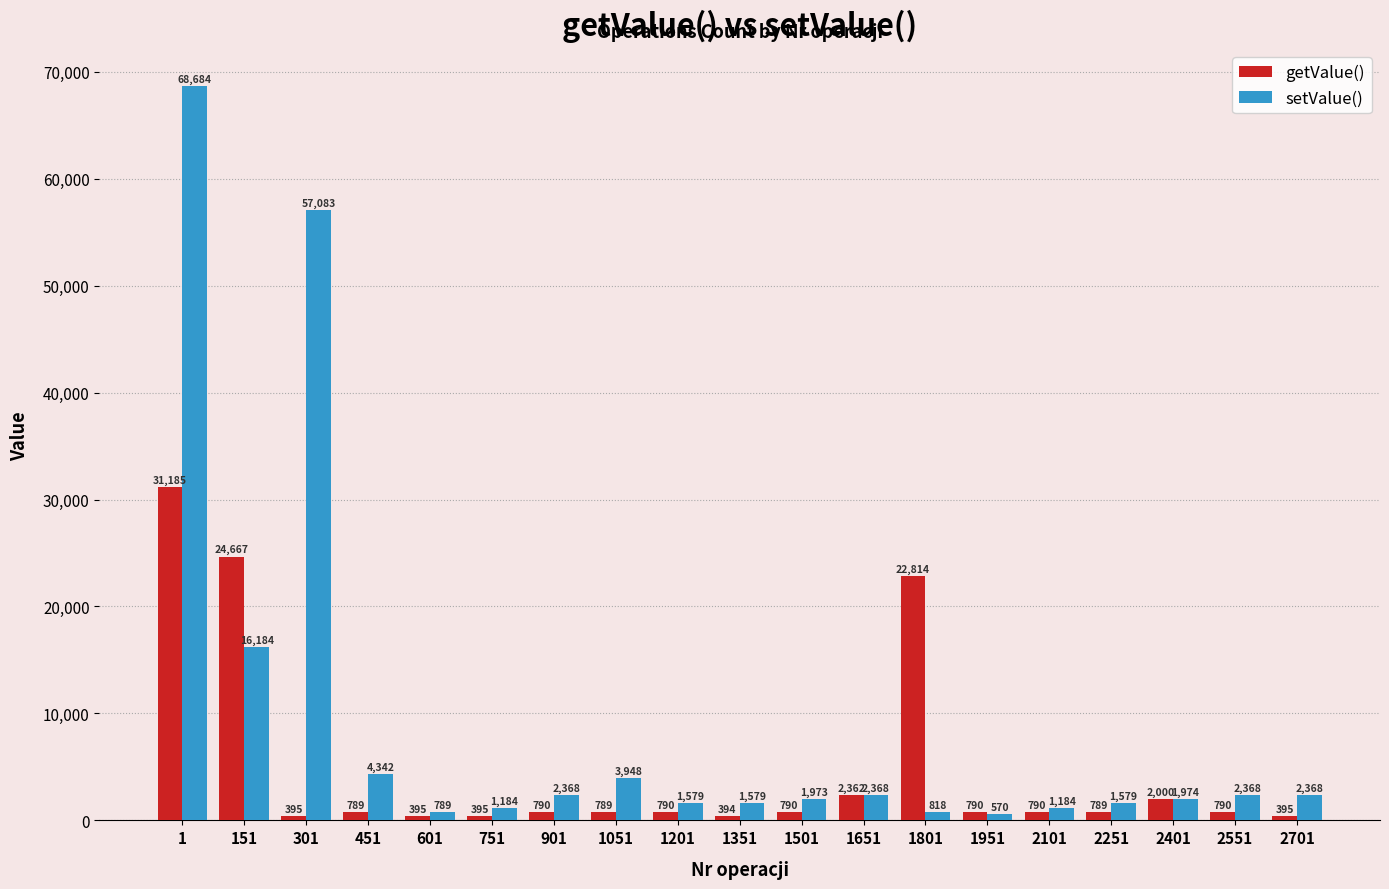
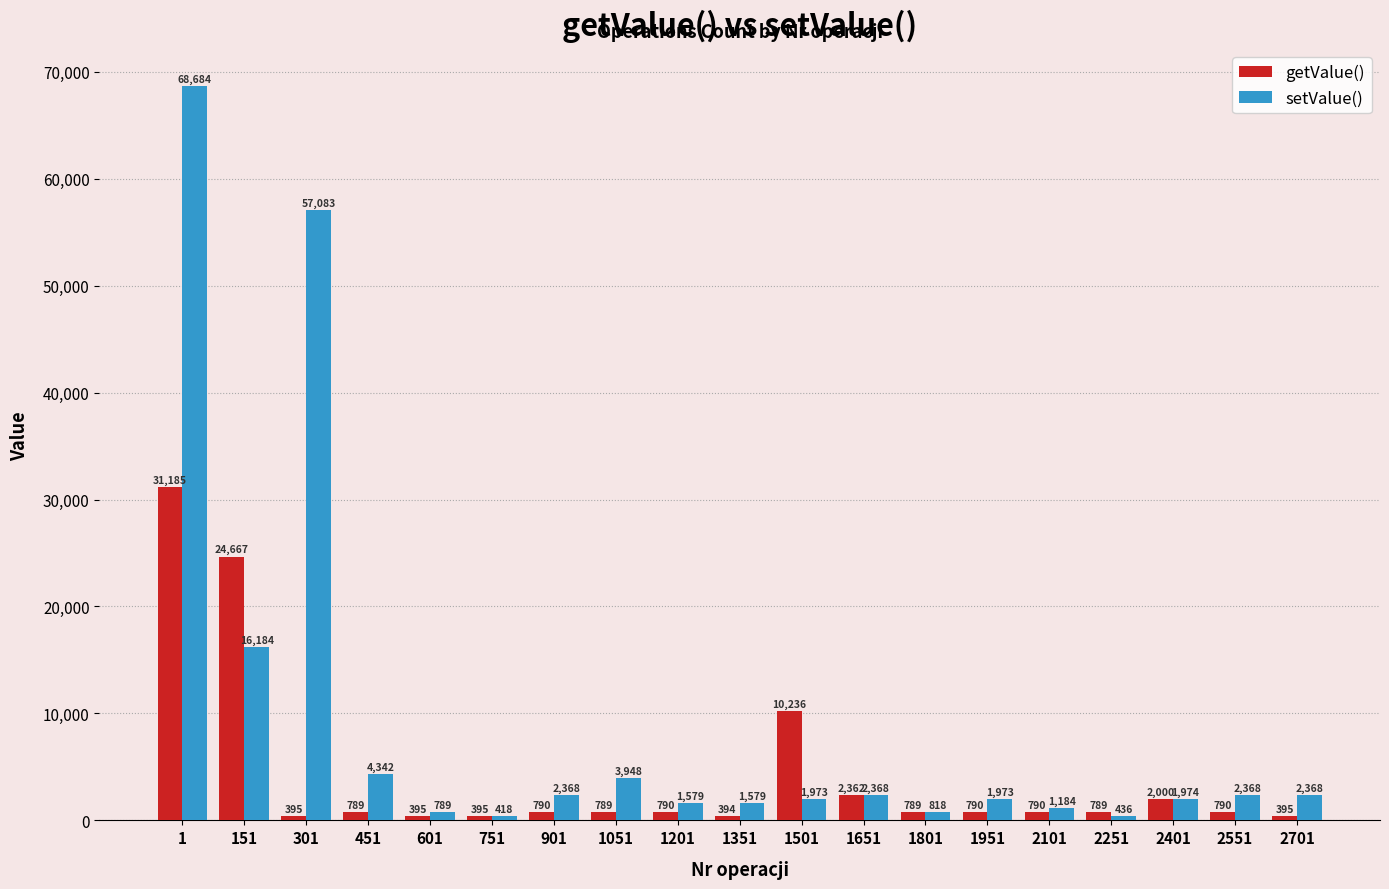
  {
    "getValue()": {
      "1": "31,185",
      "151": "24,667",
      "301": "395",
      "451": "789",
      "601": "395",
      "751": "395",
      "901": "790",
      "1051": "789",
      "1201": "790",
      "1351": "394",
-     "1501": "790",
+     "1501": "10,236",
      "1651": "2,362",
-     "1801": "22,814",
+     "1801": "789",
      "1951": "790",
      "2101": "790",
      "2251": "789",
      "2401": "2,000",
      "2551": "790",
      "2701": "395"
    },
    "setValue()": {
      "1": "68,684",
      "151": "16,184",
      "301": "57,083",
      "451": "4,342",
      "601": "789",
-     "751": "1,184",
+     "751": "418",
      "901": "2,368",
      "1051": "3,948",
      "1201": "1,579",
      "1351": "1,579",
      "1501": "1,973",
      "1651": "2,368",
      "1801": "818",
-     "1951": "570",
+     "1951": "1,973",
      "2101": "1,184",
-     "2251": "1,579",
+     "2251": "436",
      "2401": "1,974",
      "2551": "2,368",
      "2701": "2,368"
    }
  }
